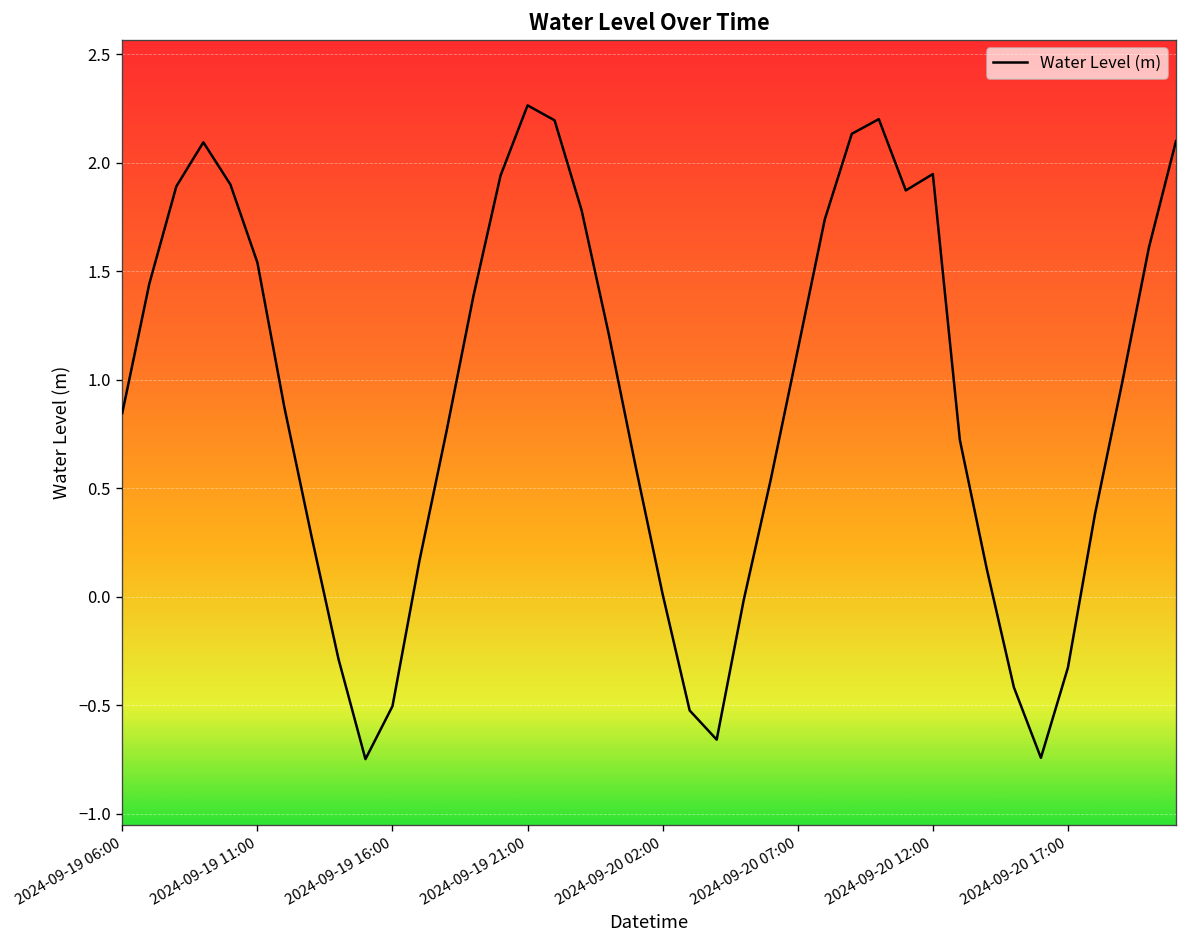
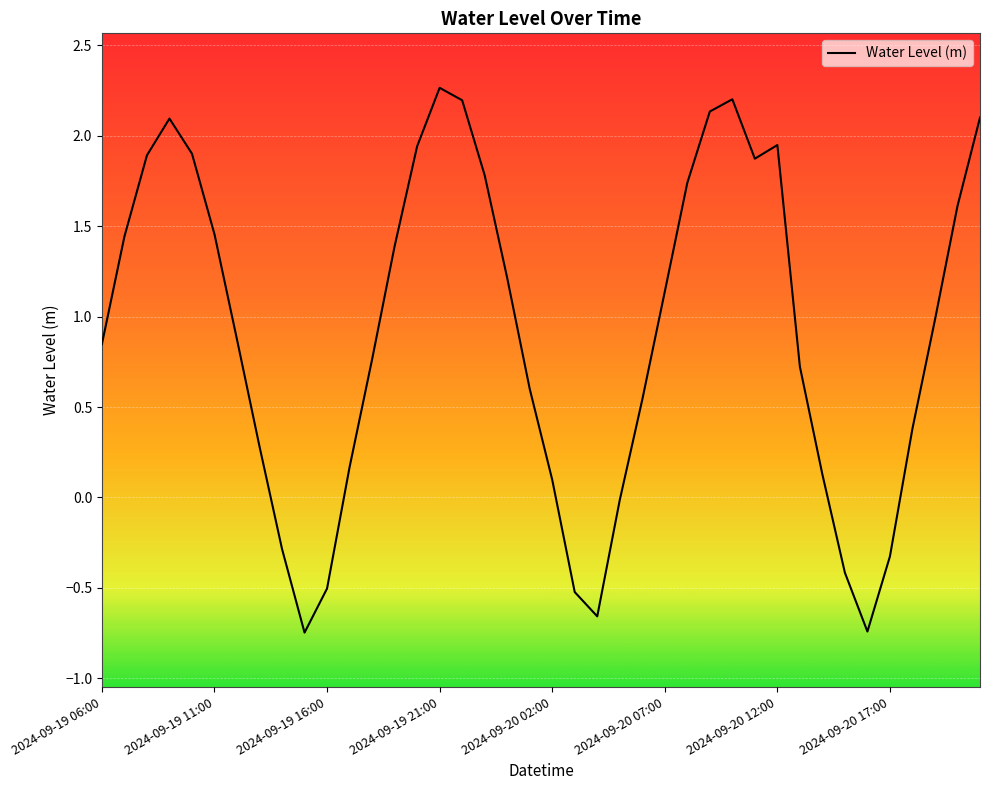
  {
    "2024-09-19 06:00": 0.85,
-   "2024-09-19 11:00": 1.54,
+   "2024-09-19 11:00": 1.46,
    "2024-09-19 16:00": -0.50,
    "2024-09-19 21:00": 2.27,
-   "2024-09-20 02:00": 0.01,
+   "2024-09-20 02:00": 0.10,
    "2024-09-20 07:00": 1.14,
    "2024-09-20 12:00": 1.95,
    "2024-09-20 17:00": -0.33
  }
